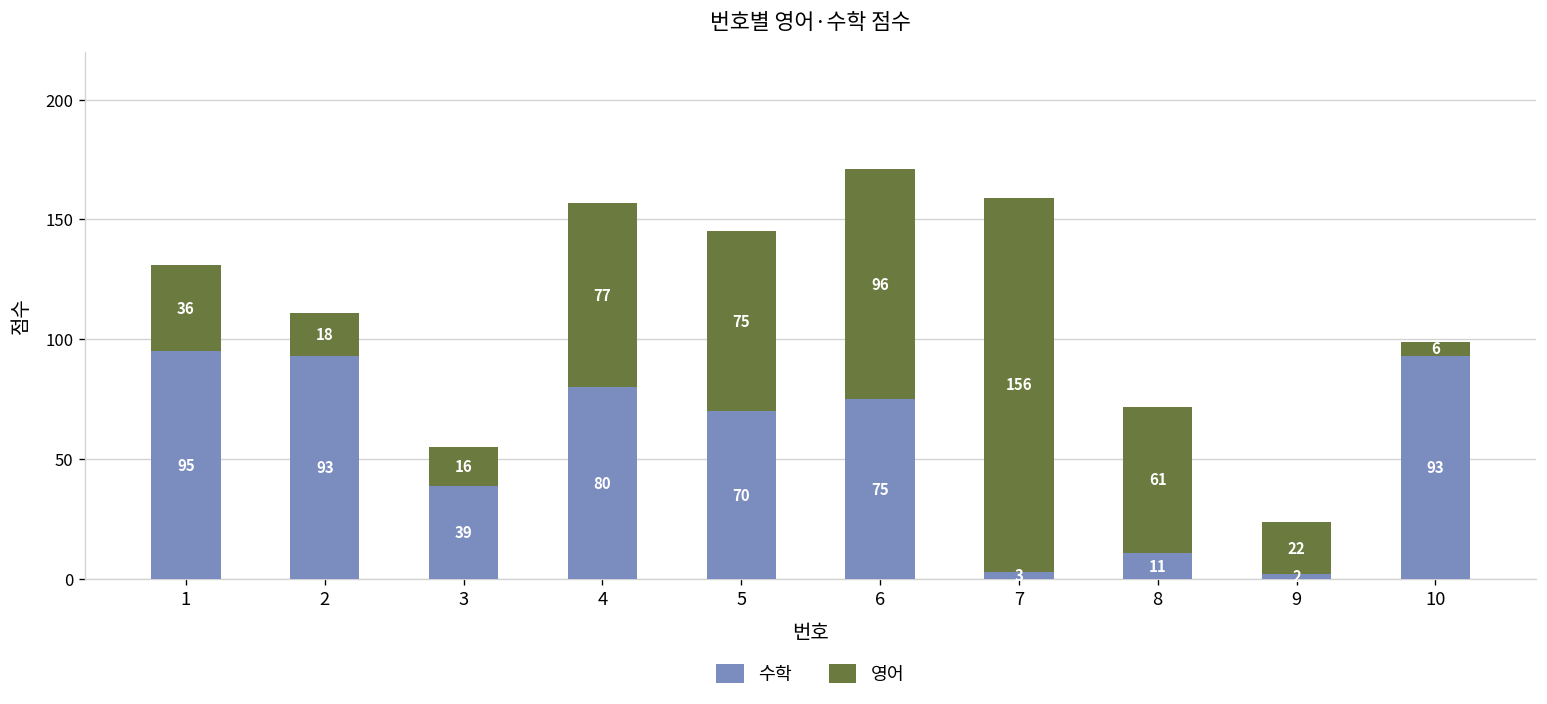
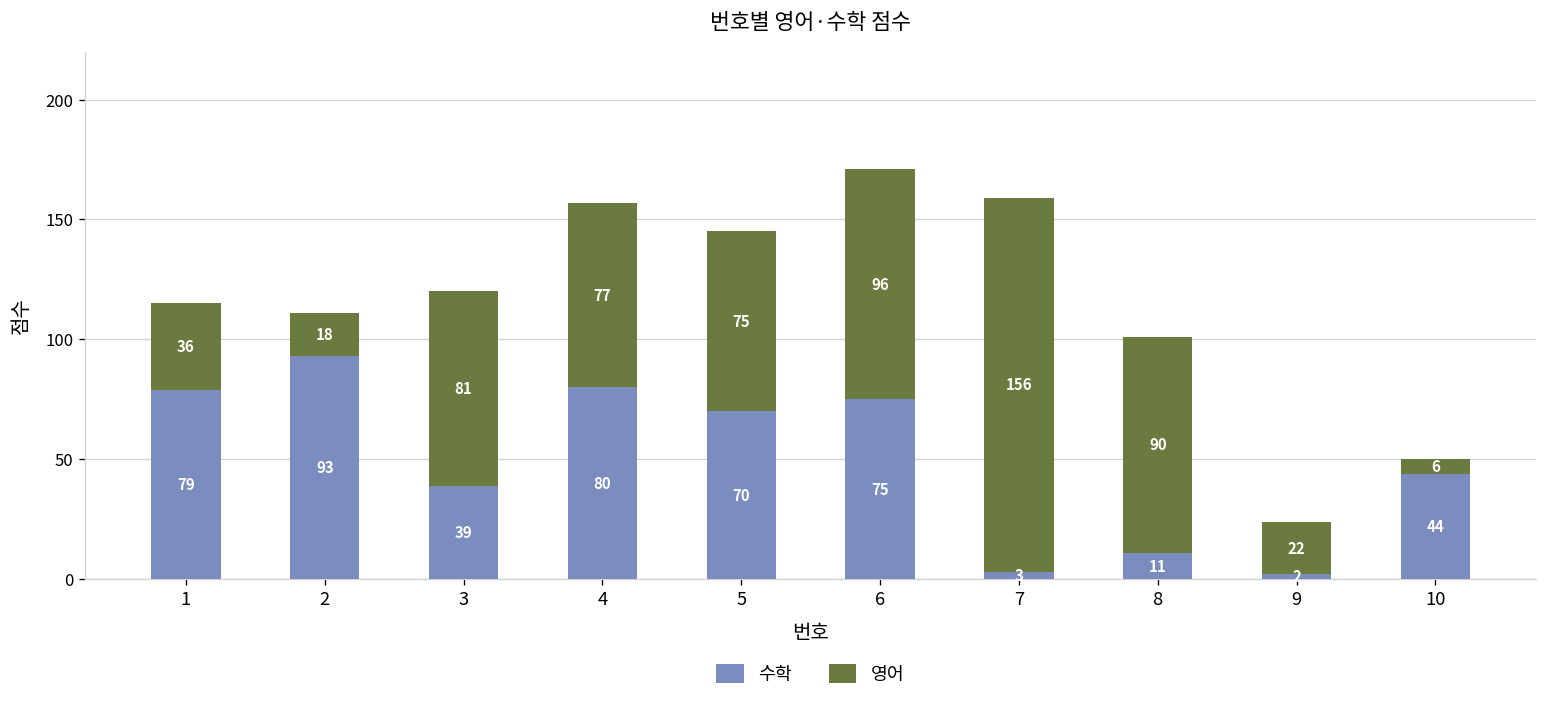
  {
    "수학": {
-     "1": 95,
+     "1": 79,
      "2": 93,
      "3": 39,
      "4": 80,
      "5": 70,
      "6": 75,
      "7": 3,
      "8": 11,
      "9": 2,
-     "10": 93
+     "10": 44
    },
    "영어": {
      "1": 36,
      "2": 18,
-     "3": 16,
+     "3": 81,
      "4": 77,
      "5": 75,
      "6": 96,
      "7": 156,
-     "8": 61,
+     "8": 90,
      "9": 22,
      "10": 6
    }
  }
